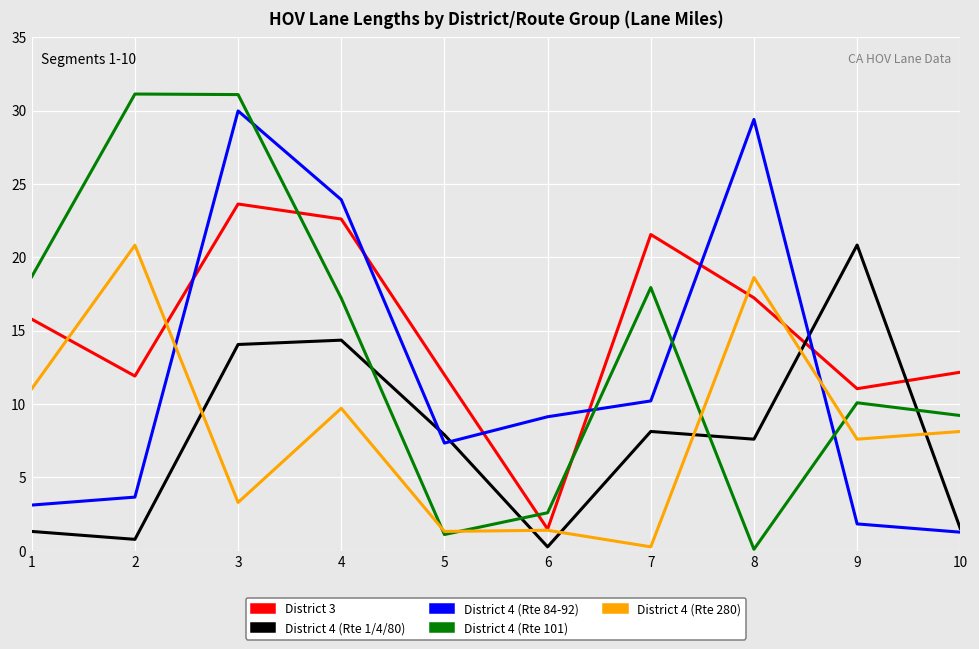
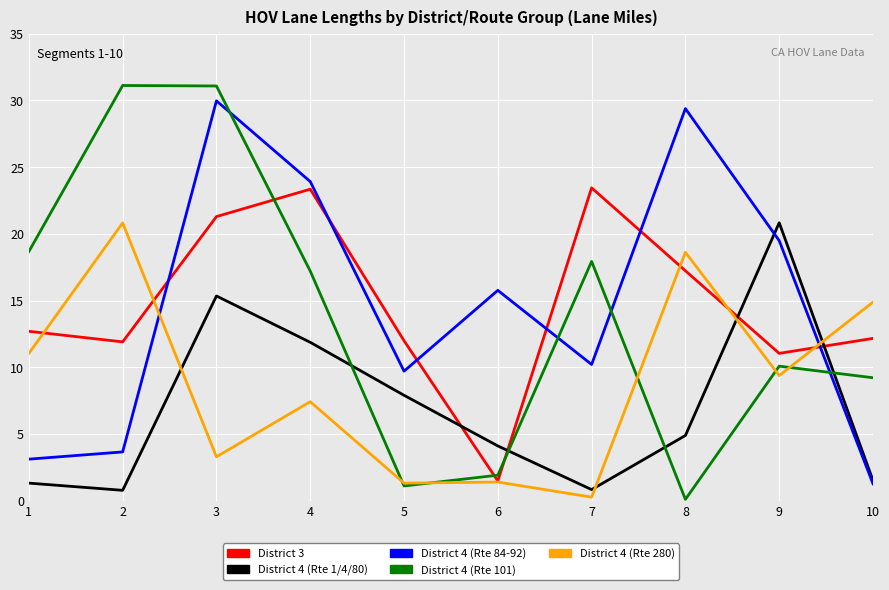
  {
    "District 3": {
-     "1": 15.8,
+     "1": 12.7,
      "2": 11.9,
-     "3": 23.6,
-     "4": 22.6,
+     "3": 21.3,
+     "4": 23.3,
      "5": 12.0,
-     "7": 21.5,
+     "7": 23.4,
      "8": 17.2,
      "9": 11.0,
      "10": 12.2
    },
    "District 4 (Rte 1/4/80)": {
      "1": 1.3,
      "2": 0.8,
-     "3": 14.1,
-     "4": 14.3,
+     "3": 15.3,
+     "4": 11.9,
      "5": 7.9,
-     "6": 0.3,
-     "7": 8.1,
-     "8": 7.6,
+     "6": 4.1,
+     "7": 0.8,
+     "8": 4.9,
      "9": 20.8,
      "10": 1.5
    },
    "District 4 (Rte 84-92)": {
      "1": 3.1,
      "2": 3.6,
      "3": 30.0,
      "4": 23.9,
-     "5": 7.3,
-     "6": 9.1,
+     "5": 9.7,
+     "6": 15.8,
      "7": 10.2,
      "8": 29.4,
-     "9": 1.8,
+     "9": 19.5,
      "10": 1.3
    },
    "District 4 (Rte 101)": {
      "1": 18.7,
      "3": 31.1,
      "4": 17.2,
      "5": 1.1,
-     "6": 2.6,
+     "6": 1.9,
      "7": 17.9,
      "8": 0.1,
      "9": 10.1,
      "10": 9.2
    },
    "District 4 (Rte 280)": {
      "1": 11.0,
      "2": 20.8,
      "3": 3.3,
-     "4": 9.7,
+     "4": 7.4,
      "5": 1.3,
      "7": 0.3,
      "8": 18.6,
-     "9": 7.6,
-     "10": 8.1
+     "9": 9.4,
+     "10": 14.9
    }
  }
